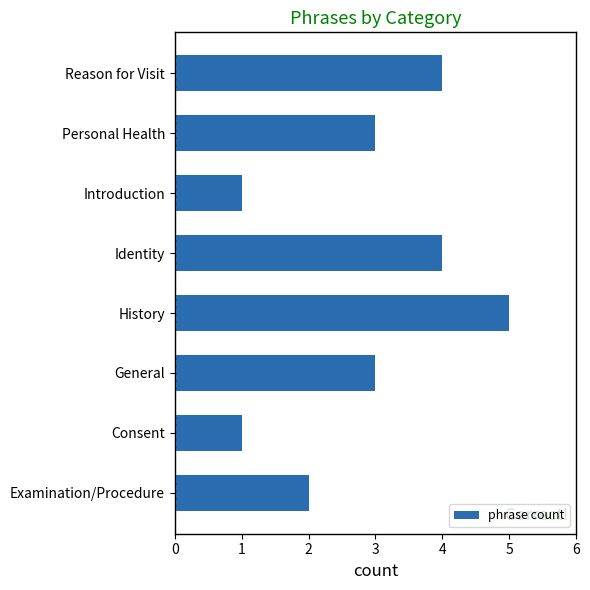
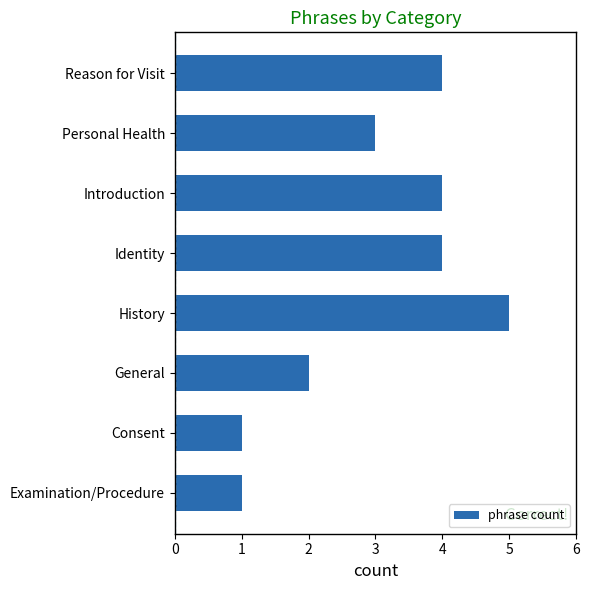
  {
    "Reason for Visit": 4,
    "Personal Health": 3,
-   "Introduction": 1,
+   "Introduction": 4,
    "Identity": 4,
    "History": 5,
-   "General": 3,
+   "General": 2,
    "Consent": 1,
-   "Examination/Procedure": 2
+   "Examination/Procedure": 1
  }
